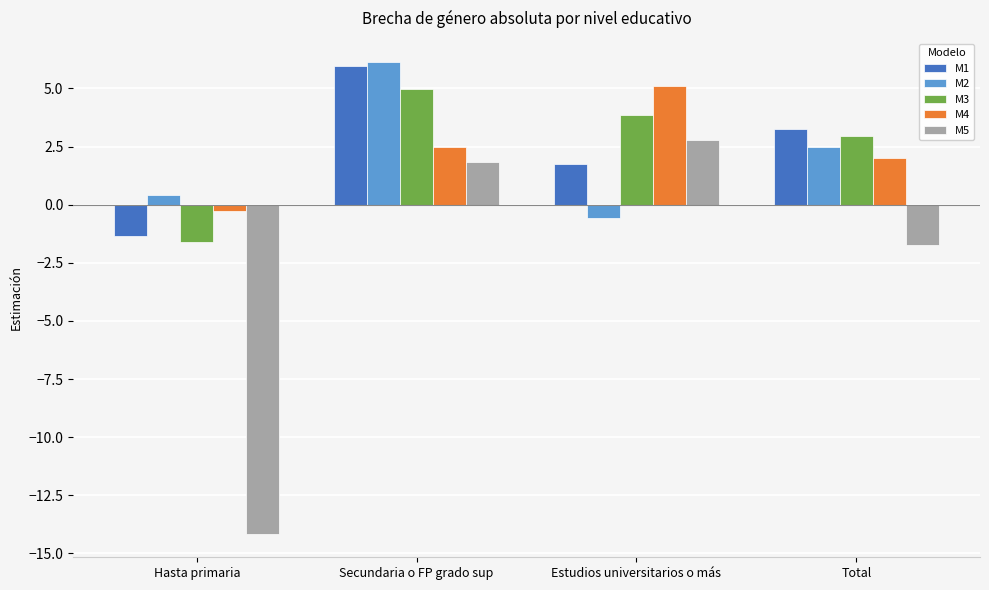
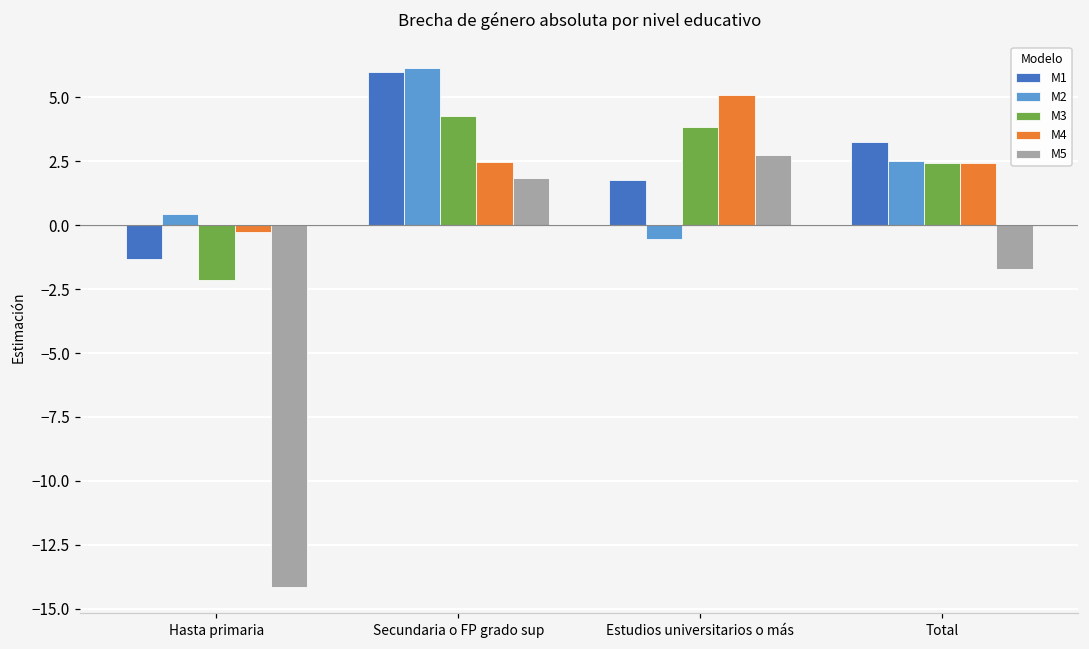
  {
    "M3": {
-     "Hasta primaria": -1.6,
-     "Secundaria o FP grado sup": 5.0,
+     "Hasta primaria": -2.2,
+     "Secundaria o FP grado sup": 4.3,
      "Estudios universitarios o más": 3.9,
-     "Total": 2.9
+     "Total": 2.4
    },
    "M4": {
      "Hasta primaria": -0.3,
      "Secundaria o FP grado sup": 2.5,
      "Estudios universitarios o más": 5.1,
-     "Total": 2.0
+     "Total": 2.4
    },
    "M5": {
      "Hasta primaria": -14.2,
      "Secundaria o FP grado sup": 1.8,
      "Estudios universitarios o más": 2.8,
      "Total": -1.7
    }
  }
